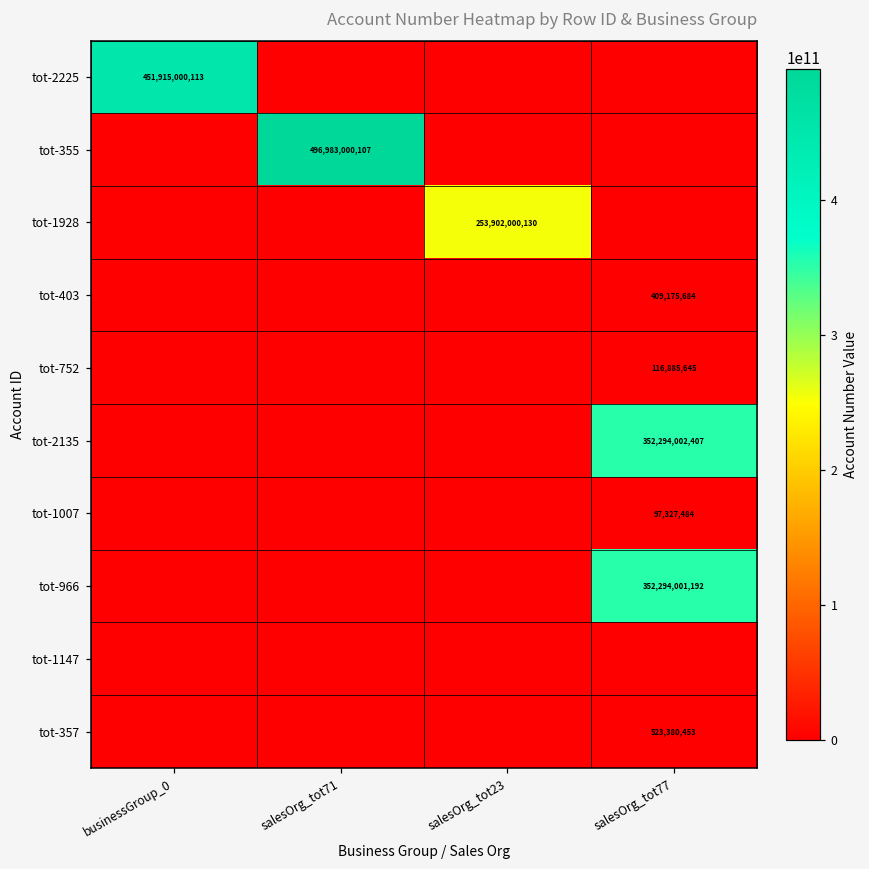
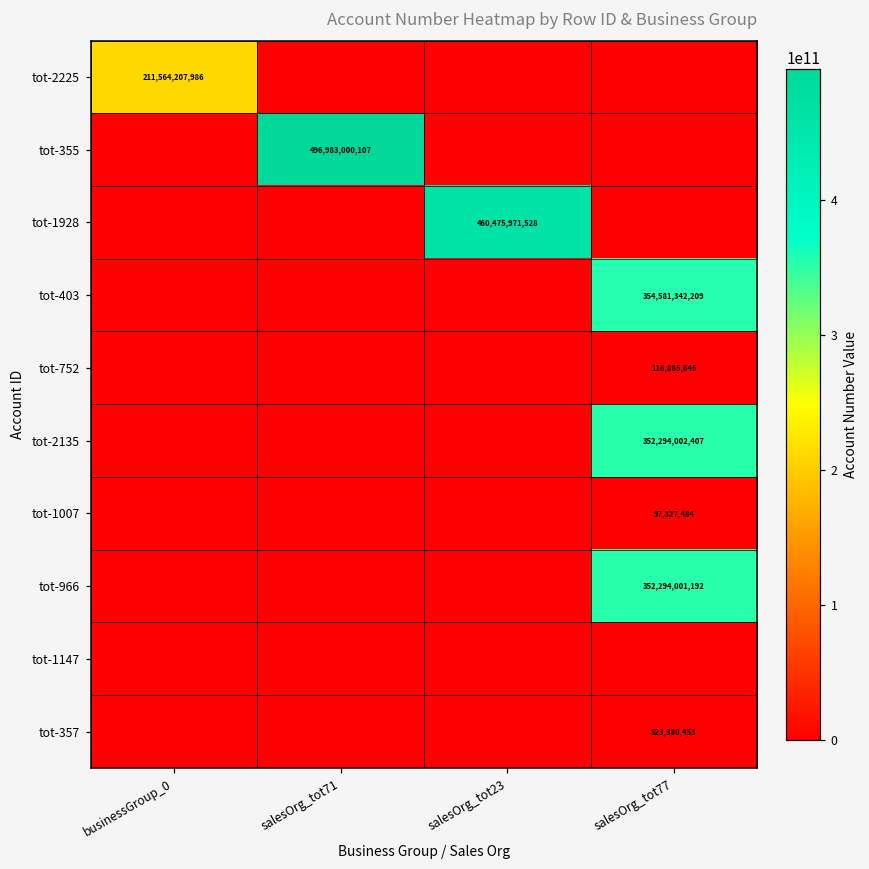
  {
    "tot-2225": {
-     "businessGroup_0": "451,915,000,113"
+     "businessGroup_0": "211,564,207,986"
    },
    "tot-355": {
      "salesOrg_tot71": "496,983,000,107"
    },
    "tot-1928": {
-     "salesOrg_tot23": "253,902,000,130"
+     "salesOrg_tot23": "460,475,971,528"
    },
    "tot-403": {
-     "salesOrg_tot77": "409,175,684"
+     "salesOrg_tot77": "354,581,342,209"
    },
    "tot-752": {
      "salesOrg_tot77": "116,885,645"
    },
    "tot-2135": {
      "salesOrg_tot77": "352,294,002,407"
    },
    "tot-1007": {
      "salesOrg_tot77": "97,327,484"
    },
    "tot-966": {
      "salesOrg_tot77": "352,294,001,192"
    },
    "tot-357": {
      "salesOrg_tot77": "523,380,453"
    }
  }
